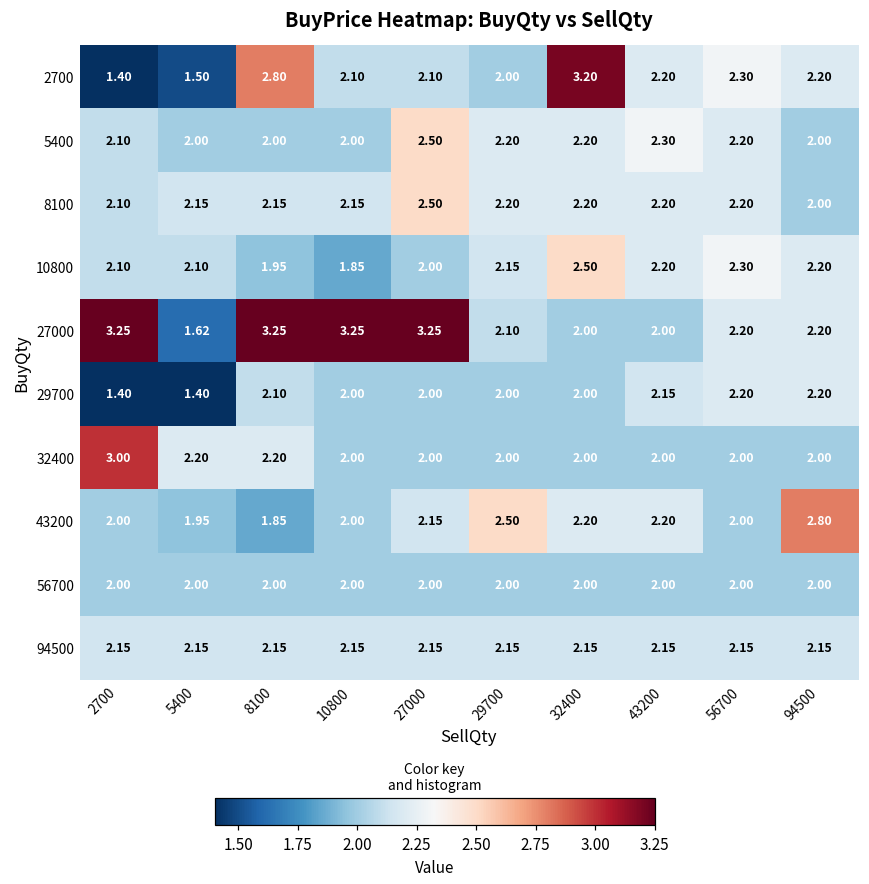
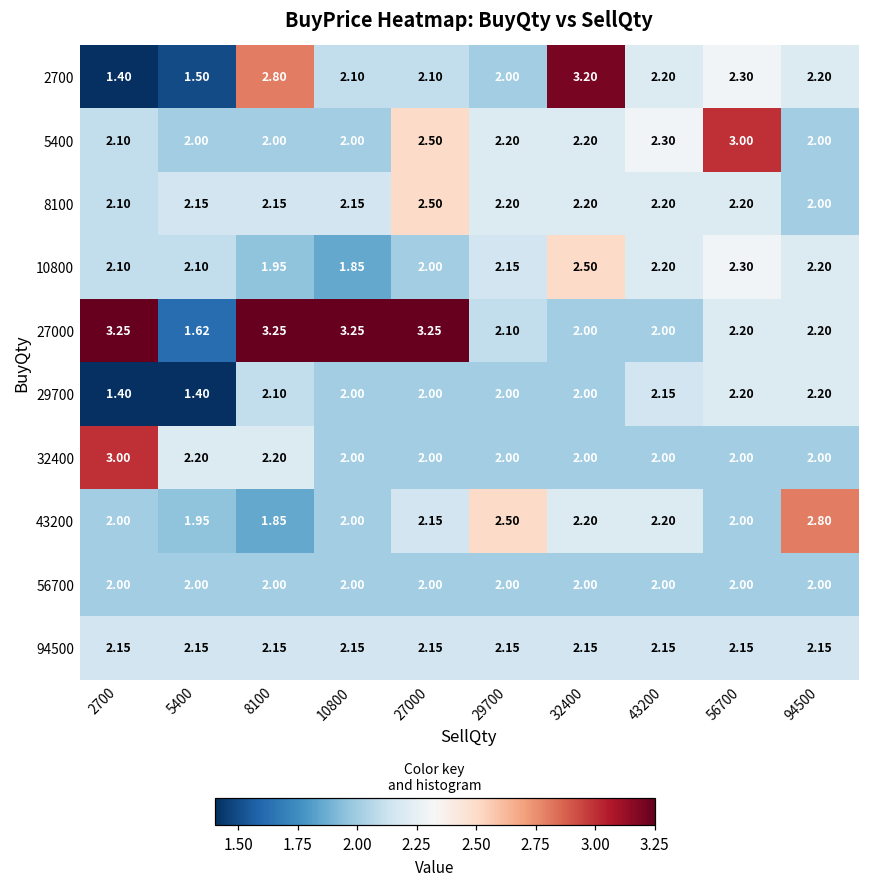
  {
    "2700": {
      "2700": 1.40,
      "5400": 1.50,
      "8100": 2.80,
      "10800": 2.10,
      "27000": 2.10,
      "29700": 2.00,
      "32400": 3.20,
      "43200": 2.20,
      "56700": 2.30,
      "94500": 2.20
    },
    "5400": {
      "2700": 2.10,
      "5400": 2.00,
      "8100": 2.00,
      "10800": 2.00,
      "27000": 2.50,
      "29700": 2.20,
      "32400": 2.20,
      "43200": 2.30,
-     "56700": 2.20,
+     "56700": 3.00,
      "94500": 2.00
    },
    "8100": {
      "2700": 2.10,
      "5400": 2.15,
      "8100": 2.15,
      "10800": 2.15,
      "27000": 2.50,
      "29700": 2.20,
      "32400": 2.20,
      "43200": 2.20,
      "56700": 2.20,
      "94500": 2.00
    },
    "10800": {
      "2700": 2.10,
      "5400": 2.10,
      "8100": 1.95,
      "10800": 1.85,
      "27000": 2.00,
      "29700": 2.15,
      "32400": 2.50,
      "43200": 2.20,
      "56700": 2.30,
      "94500": 2.20
    },
    "27000": {
      "2700": 3.25,
      "5400": 1.62,
      "8100": 3.25,
      "10800": 3.25,
      "27000": 3.25,
      "29700": 2.10,
      "32400": 2.00,
      "43200": 2.00,
      "56700": 2.20,
      "94500": 2.20
    },
    "29700": {
      "2700": 1.40,
      "5400": 1.40,
      "8100": 2.10,
      "10800": 2.00,
      "27000": 2.00,
      "29700": 2.00,
      "32400": 2.00,
      "43200": 2.15,
      "56700": 2.20,
      "94500": 2.20
    },
    "32400": {
      "2700": 3.00,
      "5400": 2.20,
      "8100": 2.20,
      "10800": 2.00,
      "27000": 2.00,
      "29700": 2.00,
      "32400": 2.00,
      "43200": 2.00,
      "56700": 2.00,
      "94500": 2.00
    },
    "43200": {
      "2700": 2.00,
      "5400": 1.95,
      "8100": 1.85,
      "10800": 2.00,
      "27000": 2.15,
      "29700": 2.50,
      "32400": 2.20,
      "43200": 2.20,
      "56700": 2.00,
      "94500": 2.80
    },
    "56700": {
      "2700": 2.00,
      "5400": 2.00,
      "8100": 2.00,
      "10800": 2.00,
      "27000": 2.00,
      "29700": 2.00,
      "32400": 2.00,
      "43200": 2.00,
      "56700": 2.00,
      "94500": 2.00
    },
    "94500": {
      "2700": 2.15,
      "5400": 2.15,
      "8100": 2.15,
      "10800": 2.15,
      "27000": 2.15,
      "29700": 2.15,
      "32400": 2.15,
      "43200": 2.15,
      "56700": 2.15,
      "94500": 2.15
    }
  }
